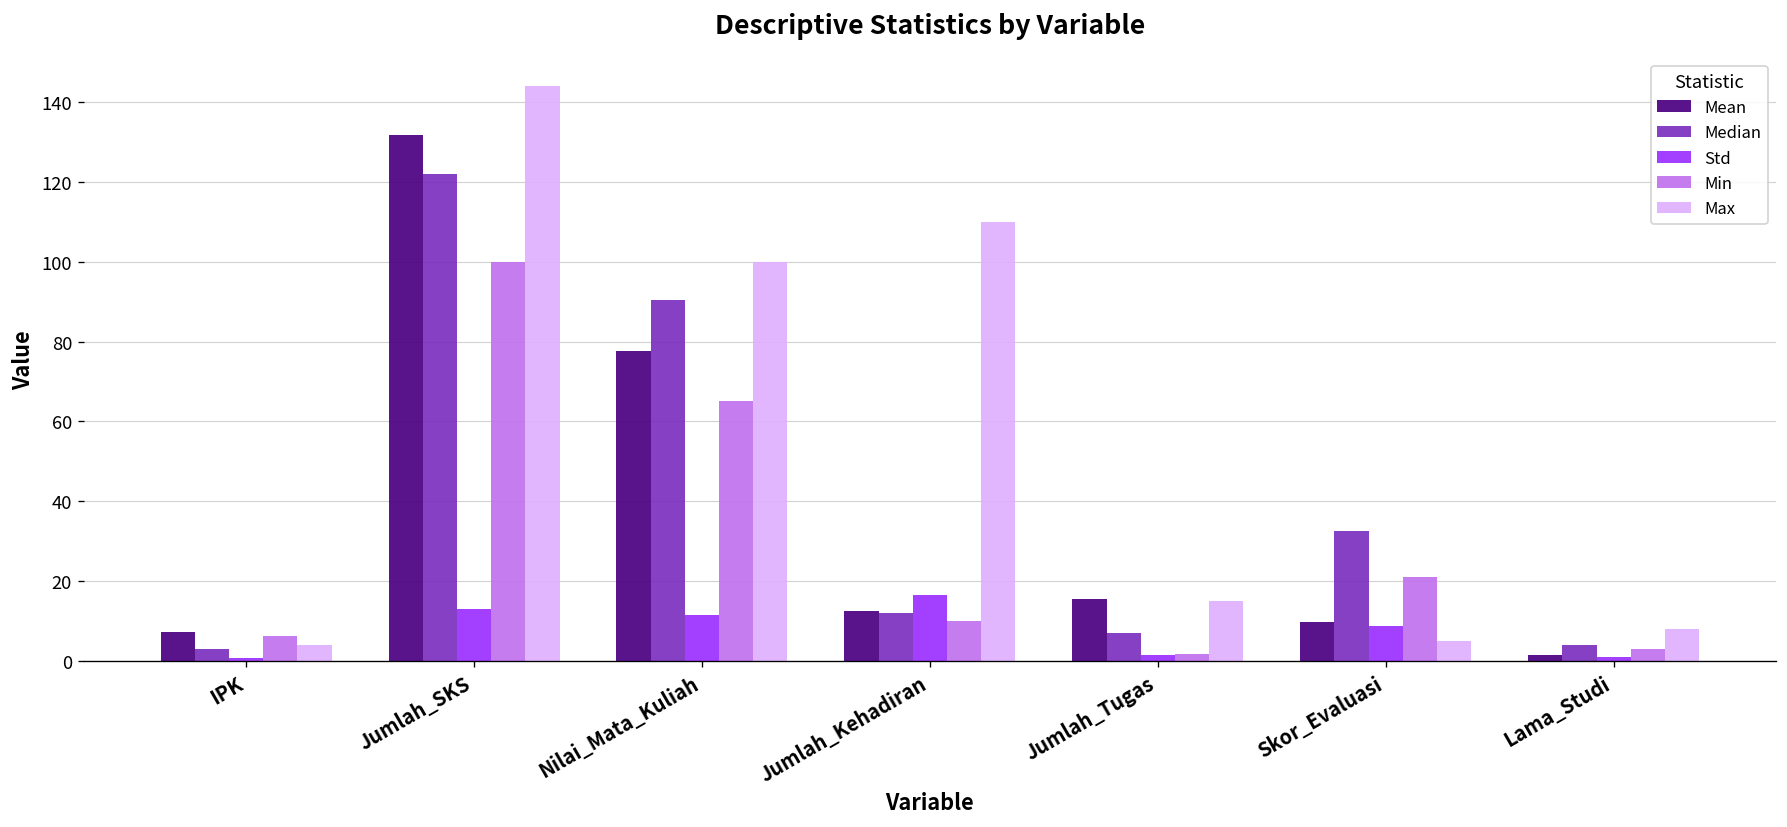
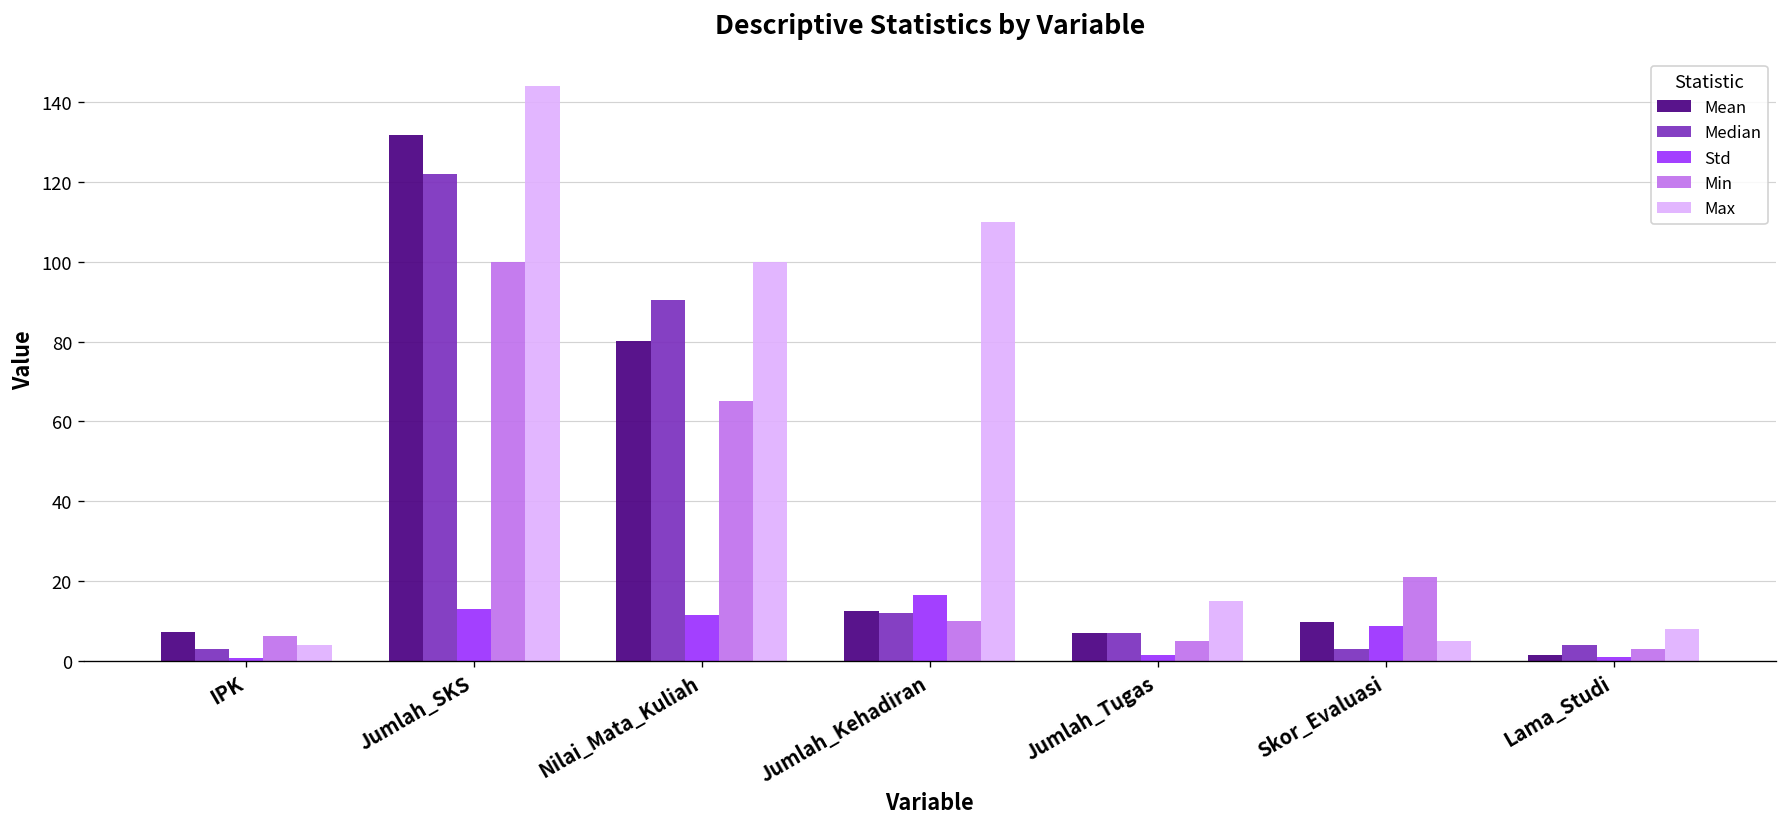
  {
    "Mean": {
      "IPK": 7,
      "Jumlah_SKS": 132,
-     "Nilai_Mata_Kuliah": 78,
+     "Nilai_Mata_Kuliah": 80,
      "Jumlah_Kehadiran": 13,
-     "Jumlah_Tugas": 16,
+     "Jumlah_Tugas": 7,
      "Skor_Evaluasi": 10,
      "Lama_Studi": 1
    },
    "Median": {
      "IPK": 3,
      "Jumlah_SKS": 122,
      "Nilai_Mata_Kuliah": 90,
      "Jumlah_Kehadiran": 12,
      "Jumlah_Tugas": 7,
-     "Skor_Evaluasi": 32,
+     "Skor_Evaluasi": 3,
      "Lama_Studi": 4
    },
    "Std": {
      "Jumlah_SKS": 13,
      "Nilai_Mata_Kuliah": 11,
      "Jumlah_Kehadiran": 17,
      "Jumlah_Tugas": 1,
      "Skor_Evaluasi": 9,
      "Lama_Studi": 1
    },
    "Min": {
      "IPK": 6,
      "Jumlah_SKS": 100,
      "Nilai_Mata_Kuliah": 65,
      "Jumlah_Kehadiran": 10,
-     "Jumlah_Tugas": 2,
+     "Jumlah_Tugas": 5,
      "Skor_Evaluasi": 21,
      "Lama_Studi": 3
    },
    "Max": {
      "IPK": 4,
      "Jumlah_SKS": 144,
      "Nilai_Mata_Kuliah": 100,
      "Jumlah_Kehadiran": 110,
      "Jumlah_Tugas": 15,
      "Skor_Evaluasi": 5,
      "Lama_Studi": 8
    }
  }
